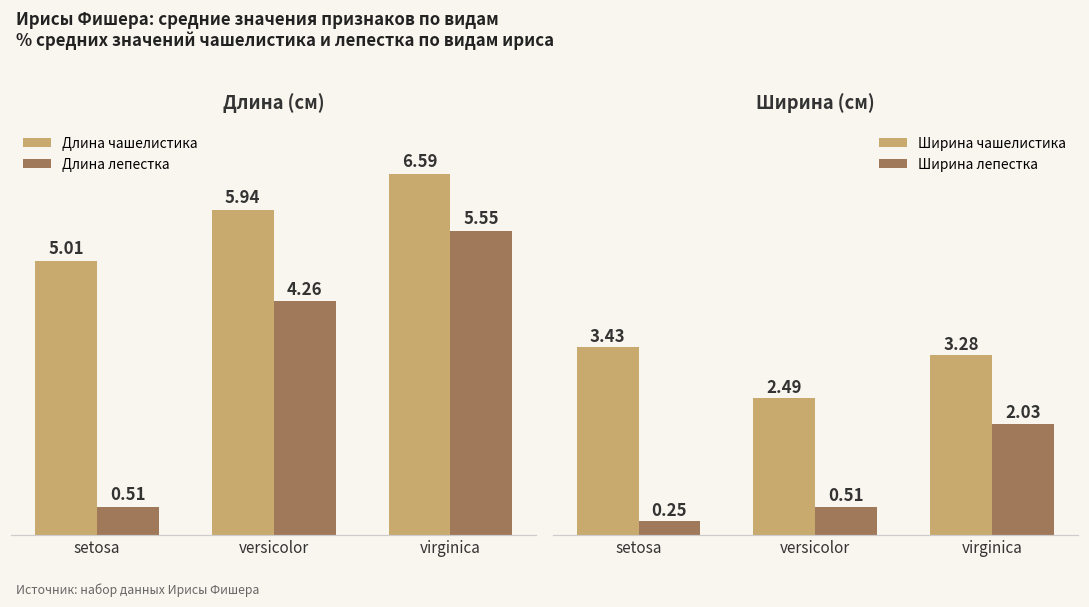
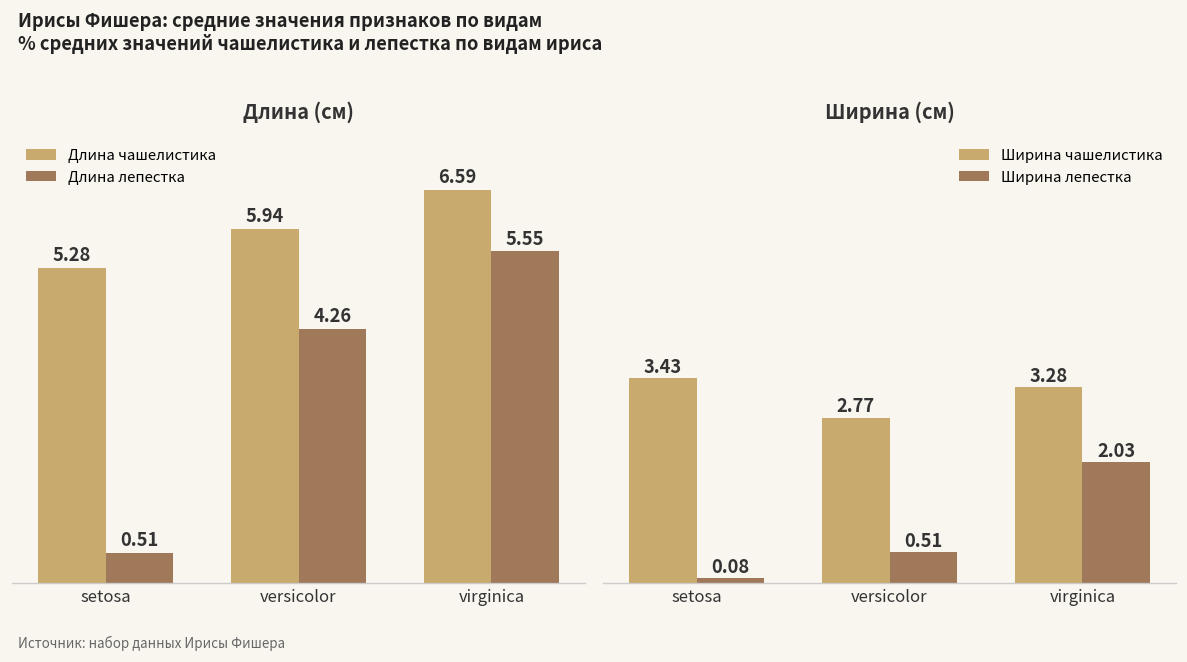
  {
    "Длина (см)": {
      "Длина чашелистика": {
-       "setosa": 5.01,
+       "setosa": 5.28,
        "versicolor": 5.94,
        "virginica": 6.59
      },
      "Длина лепестка": {
        "setosa": 0.51,
        "versicolor": 4.26,
        "virginica": 5.55
      }
    },
    "Ширина (см)": {
      "Ширина чашелистика": {
        "setosa": 3.43,
-       "versicolor": 2.49,
+       "versicolor": 2.77,
        "virginica": 3.28
      },
      "Ширина лепестка": {
-       "setosa": 0.25,
+       "setosa": 0.08,
        "versicolor": 0.51,
        "virginica": 2.03
      }
    }
  }
